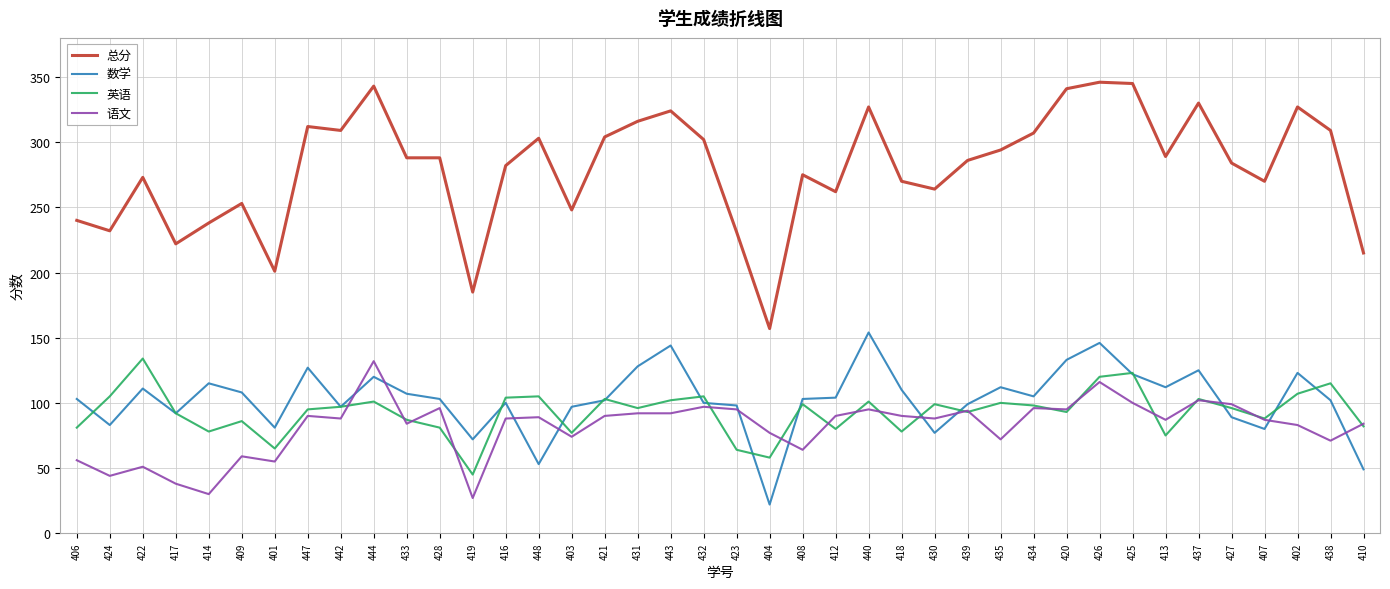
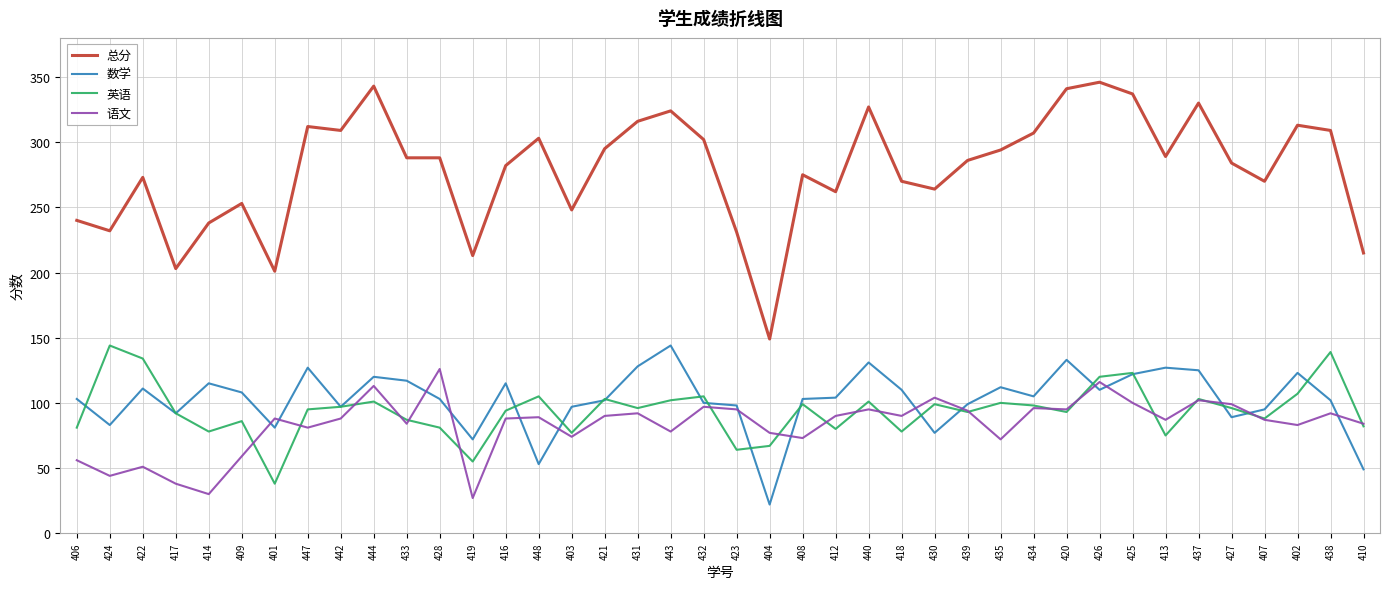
  {
    "总分": {
      "406": 240,
      "424": 232,
      "422": 273,
-     "417": 222,
+     "417": 203,
      "414": 238,
      "409": 253,
      "401": 201,
      "447": 312,
      "442": 309,
      "444": 343,
      "433": 288,
      "428": 288,
-     "419": 185,
+     "419": 213,
      "416": 282,
      "448": 303,
      "403": 248,
-     "421": 304,
+     "421": 295,
      "431": 316,
      "443": 324,
      "432": 302,
      "423": 231,
-     "404": 157,
+     "404": 149,
      "408": 275,
      "412": 262,
      "440": 327,
      "418": 270,
      "430": 264,
      "439": 286,
      "435": 294,
      "434": 307,
      "420": 341,
      "426": 346,
-     "425": 345,
+     "425": 337,
      "413": 289,
      "437": 330,
      "427": 284,
      "407": 270,
-     "402": 327,
+     "402": 313,
      "438": 309,
      "410": 215
    },
    "数学": {
      "406": 103,
      "424": 83,
      "422": 111,
      "414": 115,
      "409": 108,
      "401": 81,
      "447": 127,
      "444": 120,
-     "433": 107,
+     "433": 117,
      "428": 103,
      "419": 72,
-     "416": 100,
+     "416": 115,
      "448": 53,
      "403": 97,
      "431": 128,
      "443": 144,
      "432": 100,
      "423": 98,
      "404": 22,
      "408": 103,
      "412": 104,
-     "440": 154,
+     "440": 131,
      "418": 110,
      "430": 77,
      "439": 99,
      "435": 112,
      "434": 105,
      "420": 133,
-     "426": 146,
-     "413": 112,
+     "426": 110,
+     "413": 127,
      "437": 125,
      "427": 89,
-     "407": 80,
+     "407": 95,
      "402": 123,
      "438": 102,
      "410": 49
    },
    "英语": {
      "406": 81,
-     "424": 105,
+     "424": 144,
      "422": 134,
      "414": 78,
      "409": 86,
-     "401": 65,
+     "401": 38,
      "447": 95,
      "444": 101,
      "433": 87,
      "428": 81,
-     "419": 45,
-     "416": 104,
+     "419": 55,
+     "416": 94,
      "448": 105,
      "403": 77,
      "431": 96,
      "443": 102,
      "432": 105,
      "423": 64,
-     "404": 58,
+     "404": 67,
      "408": 99,
      "412": 80,
      "440": 101,
      "418": 78,
      "430": 99,
      "435": 100,
      "434": 98,
      "420": 93,
      "426": 120,
      "413": 75,
      "427": 96,
      "402": 107,
-     "438": 115,
+     "438": 139,
      "410": 82
    },
    "语文": {
      "406": 56,
      "424": 44,
      "422": 51,
      "417": 38,
      "414": 30,
      "409": 59,
-     "401": 55,
-     "447": 90,
+     "401": 88,
+     "447": 81,
      "442": 88,
-     "444": 132,
+     "444": 113,
      "433": 84,
-     "428": 96,
+     "428": 126,
      "419": 27,
      "416": 88,
      "448": 89,
      "403": 74,
      "421": 90,
      "431": 92,
-     "443": 92,
+     "443": 78,
      "432": 97,
      "423": 95,
      "404": 77,
-     "408": 64,
+     "408": 73,
      "412": 90,
      "440": 95,
      "418": 90,
-     "430": 88,
+     "430": 104,
      "435": 72,
      "434": 96,
      "420": 95,
      "426": 116,
      "425": 100,
      "413": 87,
      "427": 99,
      "402": 83,
-     "438": 71,
+     "438": 92,
      "410": 84
    }
  }
